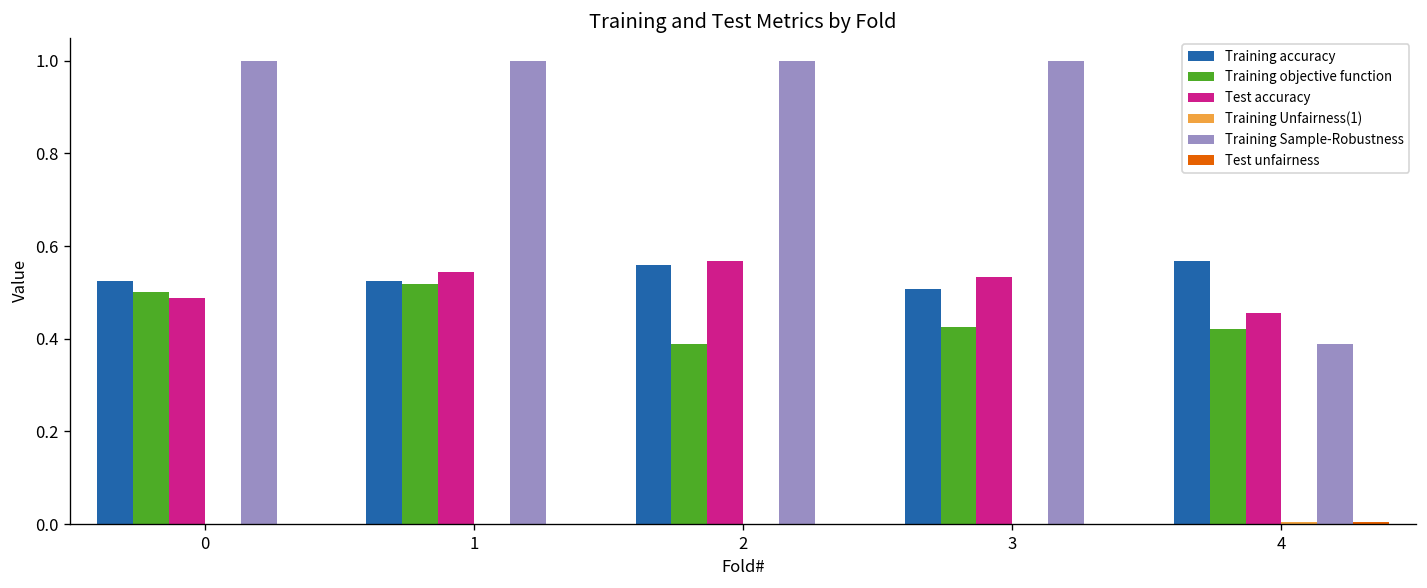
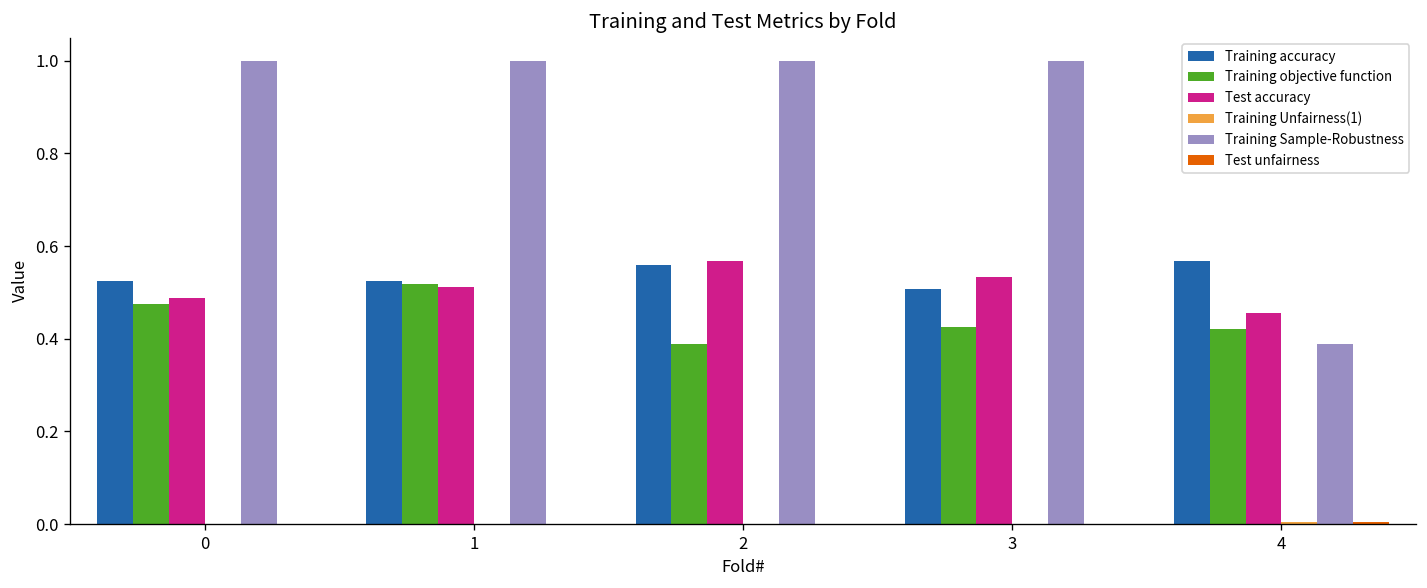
  {
    "Training accuracy": {
      "0": 0.52,
      "1": 0.53,
      "2": 0.56,
      "3": 0.51,
      "4": 0.57
    },
    "Training objective function": {
-     "0": 0.50,
+     "0": 0.48,
      "1": 0.52,
      "2": 0.39,
      "3": 0.43,
      "4": 0.42
    },
    "Test accuracy": {
      "0": 0.49,
-     "1": 0.55,
+     "1": 0.51,
      "2": 0.57,
      "3": 0.53,
      "4": 0.46
    },
    "Training Unfairness(1)": {
      "0": 0.00,
      "1": 0.00,
      "2": 0.00,
      "3": 0.00
    },
    "Training Sample-Robustness": {
      "0": 1.00,
      "1": 1.00,
      "2": 1.00,
      "3": 1.00,
      "4": 0.39
    },
    "Test unfairness": {
      "0": 0.00,
      "1": 0.00,
      "2": 0.00,
      "3": 0.00
    }
  }
